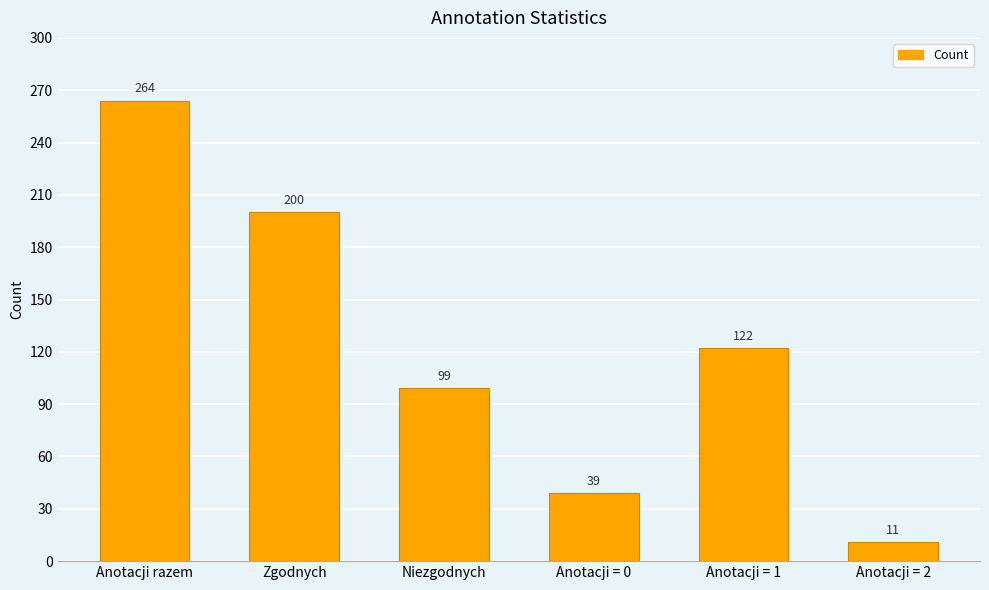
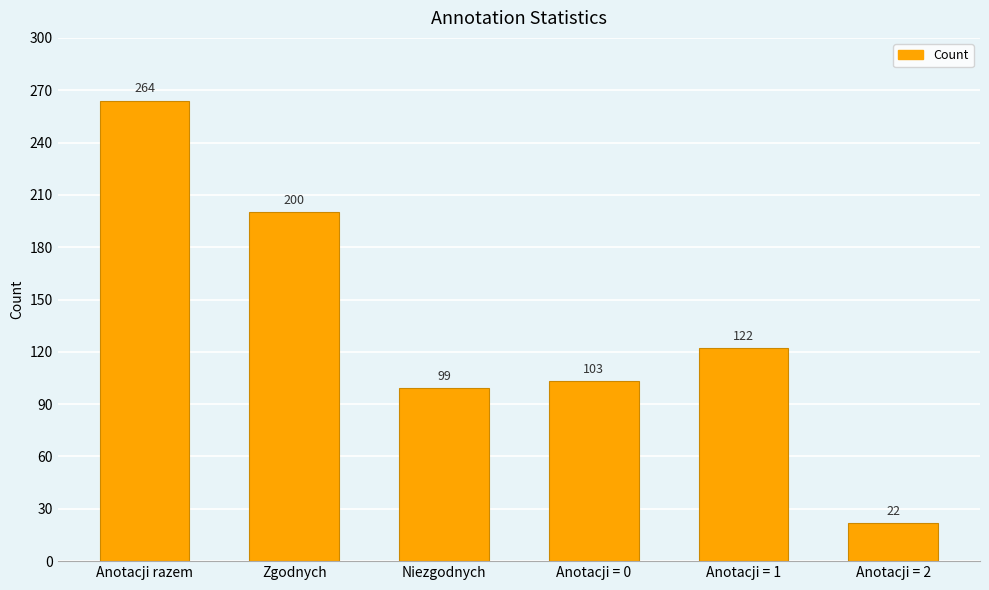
  {
    "Anotacji razem": 264,
    "Zgodnych": 200,
    "Niezgodnych": 99,
-   "Anotacji = 0": 39,
+   "Anotacji = 0": 103,
    "Anotacji = 1": 122,
-   "Anotacji = 2": 11
+   "Anotacji = 2": 22
  }
